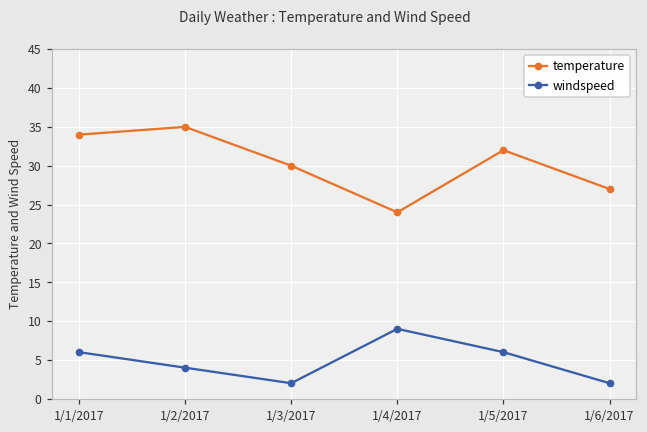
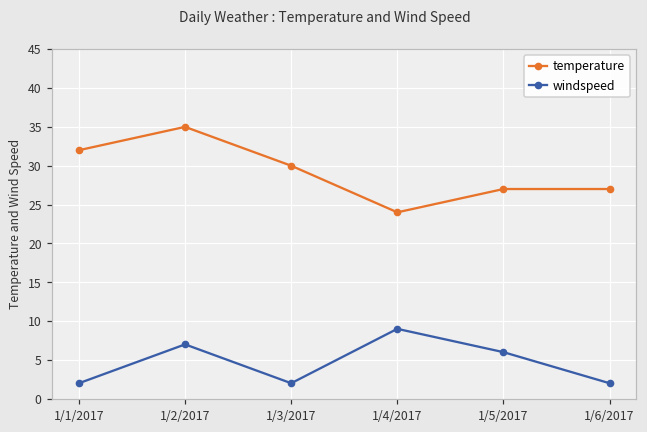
  {
    "temperature": {
-     "1/1/2017": 34,
+     "1/1/2017": 32,
      "1/2/2017": 35,
      "1/3/2017": 30,
      "1/4/2017": 24,
-     "1/5/2017": 32,
+     "1/5/2017": 27,
      "1/6/2017": 27
    },
    "windspeed": {
-     "1/1/2017": 6,
-     "1/2/2017": 4,
+     "1/1/2017": 2,
+     "1/2/2017": 7,
      "1/3/2017": 2,
      "1/4/2017": 9,
      "1/5/2017": 6,
      "1/6/2017": 2
    }
  }
